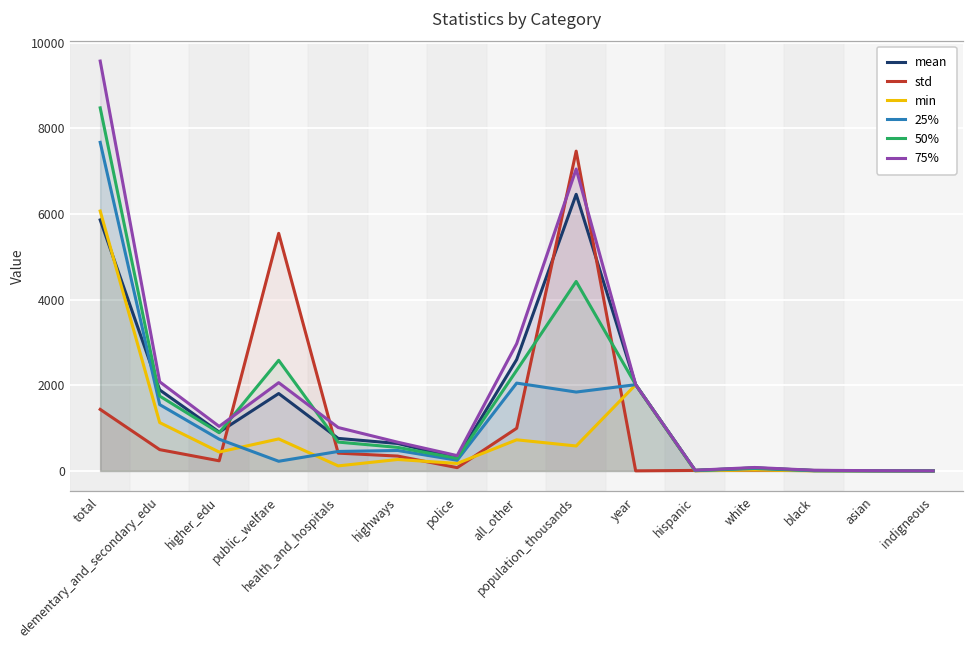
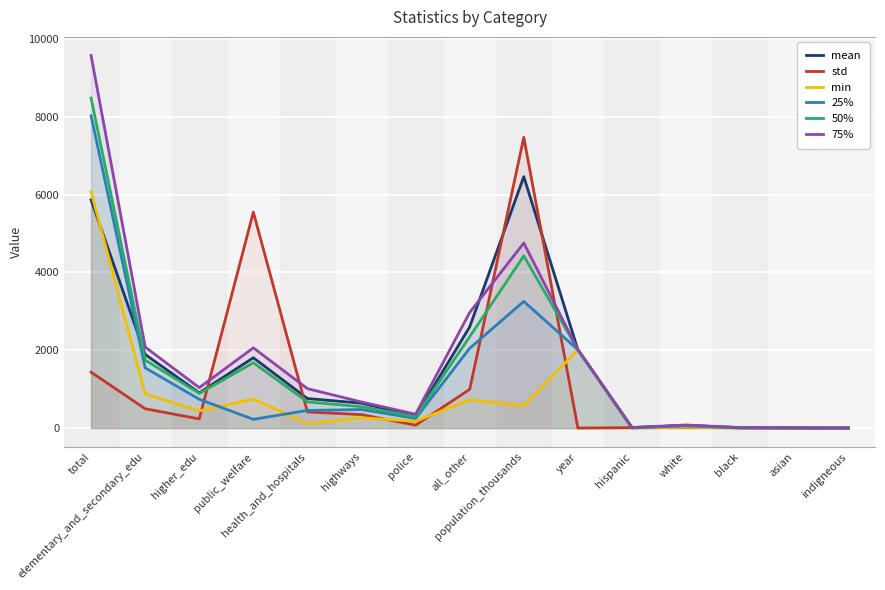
  {
    "mean": {
      "total": 5900,
      "elementary_and_secondary_edu": 1900,
      "public_welfare": 1800,
      "health_and_hospitals": 800,
      "all_other": 2600,
      "population_thousands": 6500
    },
    "std": {
      "total": 1400,
      "elementary_and_secondary_edu": 500,
      "higher_edu": 200,
      "public_welfare": 5600,
      "highways": 300,
      "police": 100,
      "all_other": 1000,
      "population_thousands": 7500,
      "year": 0
    },
    "min": {
      "total": 6100,
-     "elementary_and_secondary_edu": 1100,
+     "elementary_and_secondary_edu": 900,
      "higher_edu": 400,
      "public_welfare": 700,
      "health_and_hospitals": 100,
      "highways": 300,
      "police": 200,
      "all_other": 700,
      "population_thousands": 600
    },
    "25%": {
-     "total": 7700,
+     "total": 8000,
      "elementary_and_secondary_edu": 1500,
      "higher_edu": 700,
      "public_welfare": 200,
      "highways": 500,
      "all_other": 2100,
-     "population_thousands": 1800
+     "population_thousands": 3300
    },
    "50%": {
      "total": 8500,
      "elementary_and_secondary_edu": 1700,
-     "public_welfare": 2600,
+     "public_welfare": 1700,
      "health_and_hospitals": 700,
      "highways": 500,
      "all_other": 2300,
      "population_thousands": 4400
    },
    "75%": {
      "total": 9600,
      "elementary_and_secondary_edu": 2100,
      "higher_edu": 1000,
      "public_welfare": 2100,
      "health_and_hospitals": 1000,
      "all_other": 3000,
-     "population_thousands": 7100
+     "population_thousands": 4800
    }
  }
